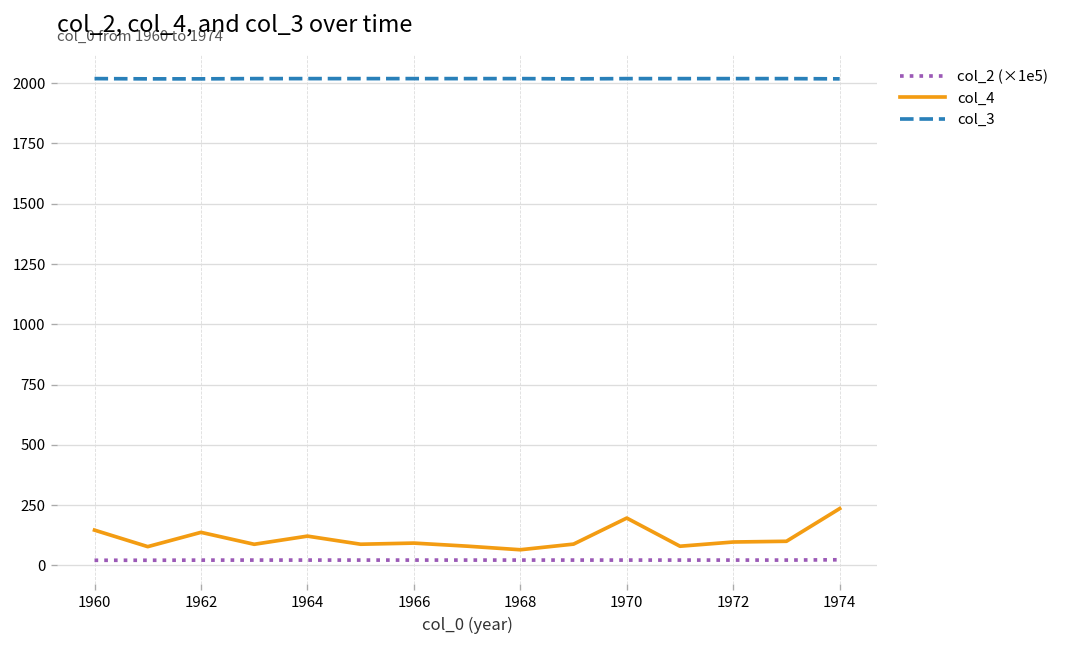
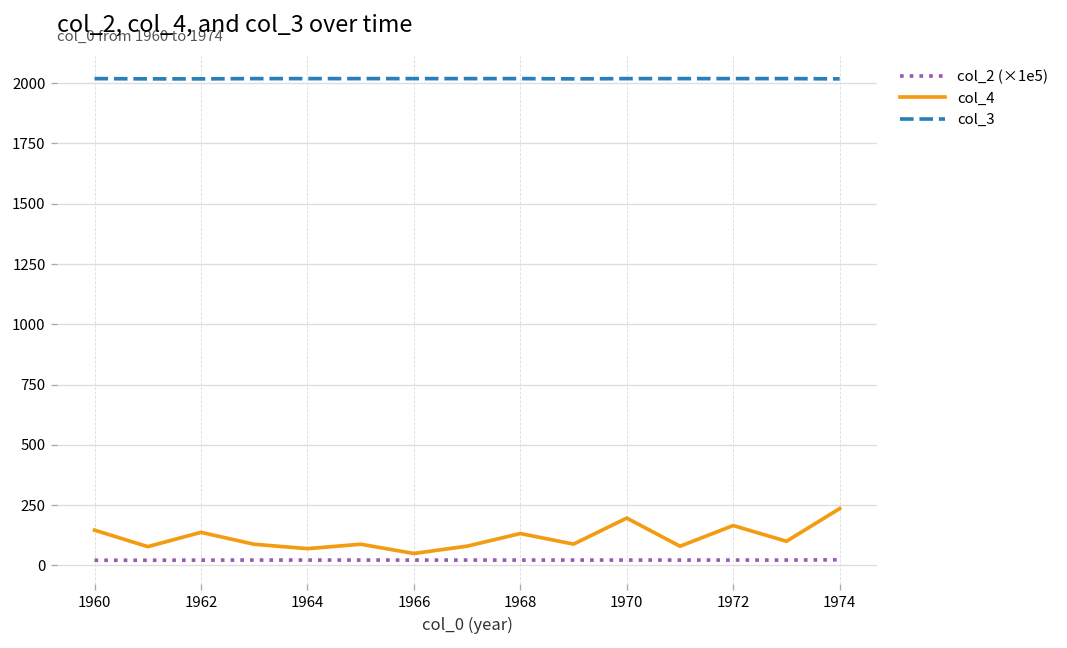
  {
    "col_2 (×1e5)": {
      "1960": 20,
      "1962": 20,
      "1964": 20,
      "1966": 20,
      "1968": 20,
      "1970": 20,
      "1972": 20,
      "1974": 20
    },
    "col_4": {
      "1960": 150,
      "1962": 140,
-     "1964": 120,
-     "1966": 90,
-     "1968": 60,
+     "1964": 70,
+     "1966": 50,
+     "1968": 130,
      "1970": 200,
-     "1972": 100,
+     "1972": 170,
      "1974": 240
    },
    "col_3": {
      "1960": 2020,
      "1962": 2020,
      "1964": 2020,
      "1966": 2020,
      "1968": 2020,
      "1970": 2020,
      "1972": 2020,
      "1974": 2020
    }
  }
